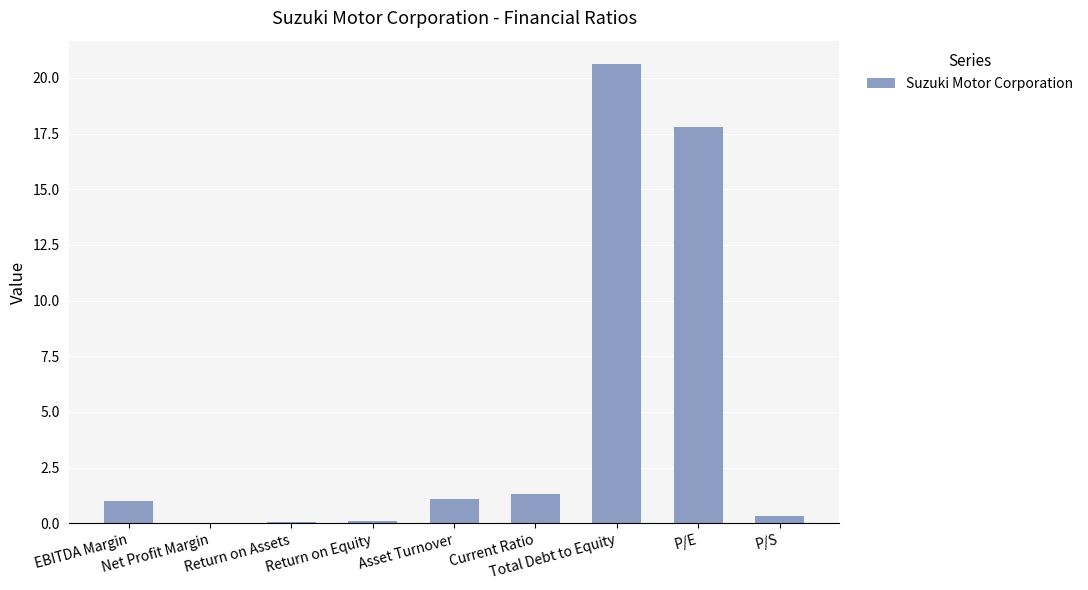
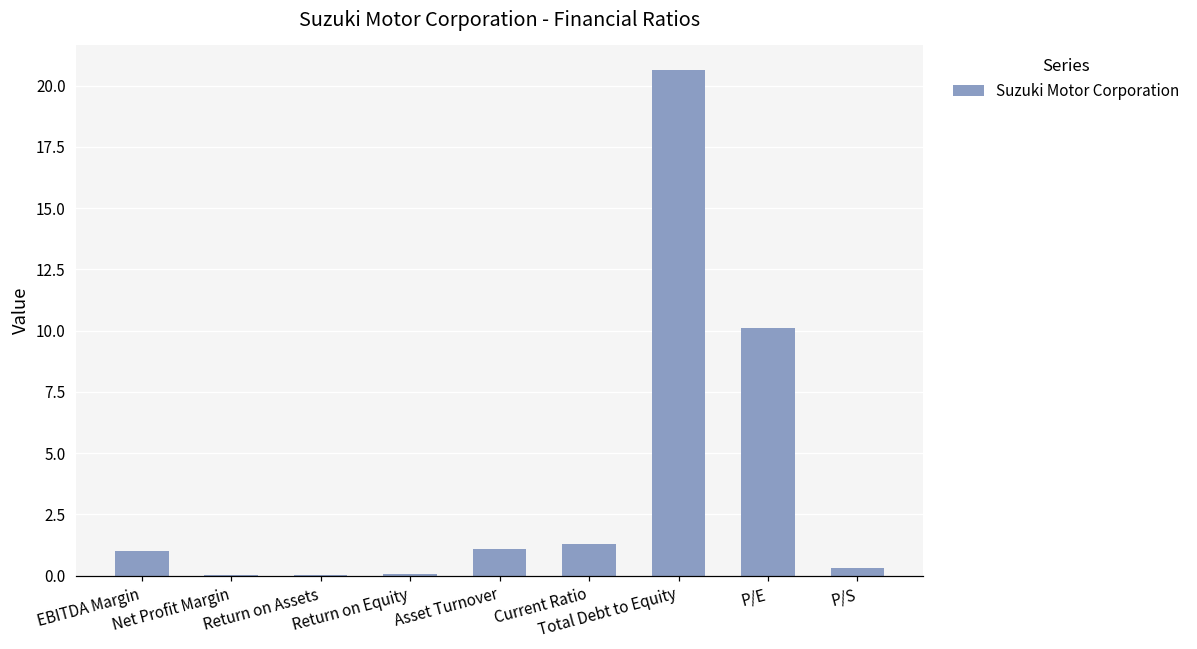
  {
    "EBITDA Margin": 1.0,
    "Asset Turnover": 1.1,
    "Current Ratio": 1.3,
    "Total Debt to Equity": 20.6,
-   "P/E": 17.8,
+   "P/E": 10.1,
    "P/S": 0.3
  }
